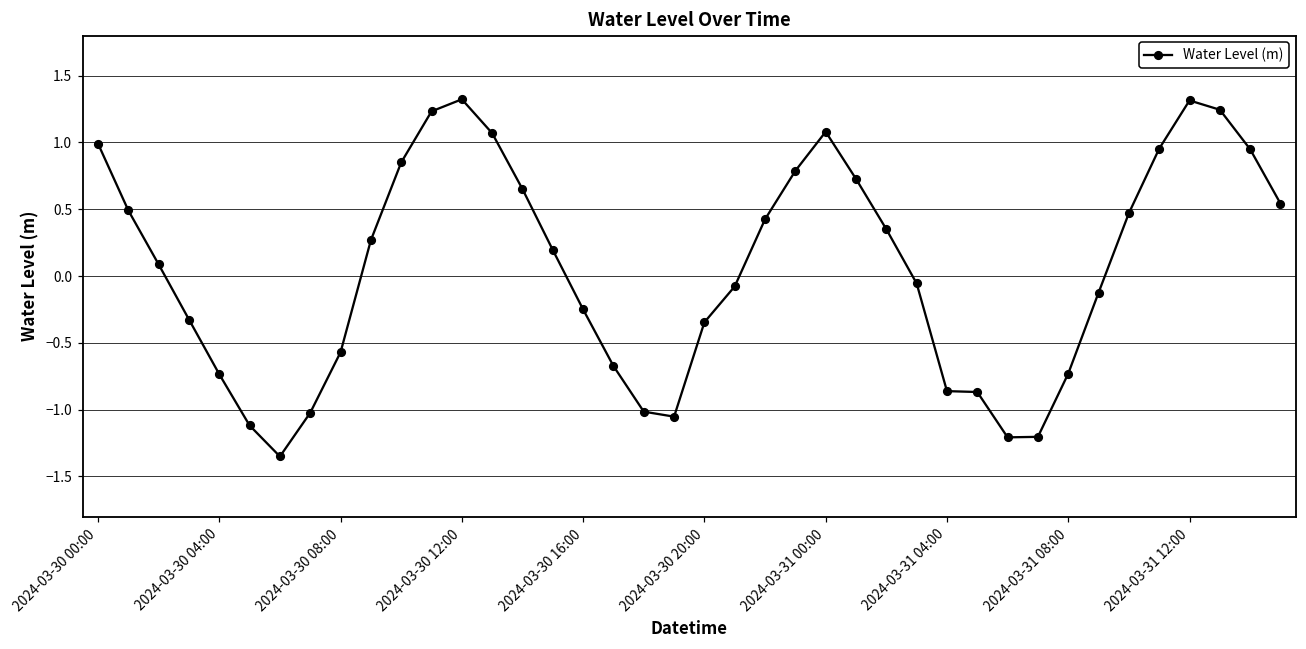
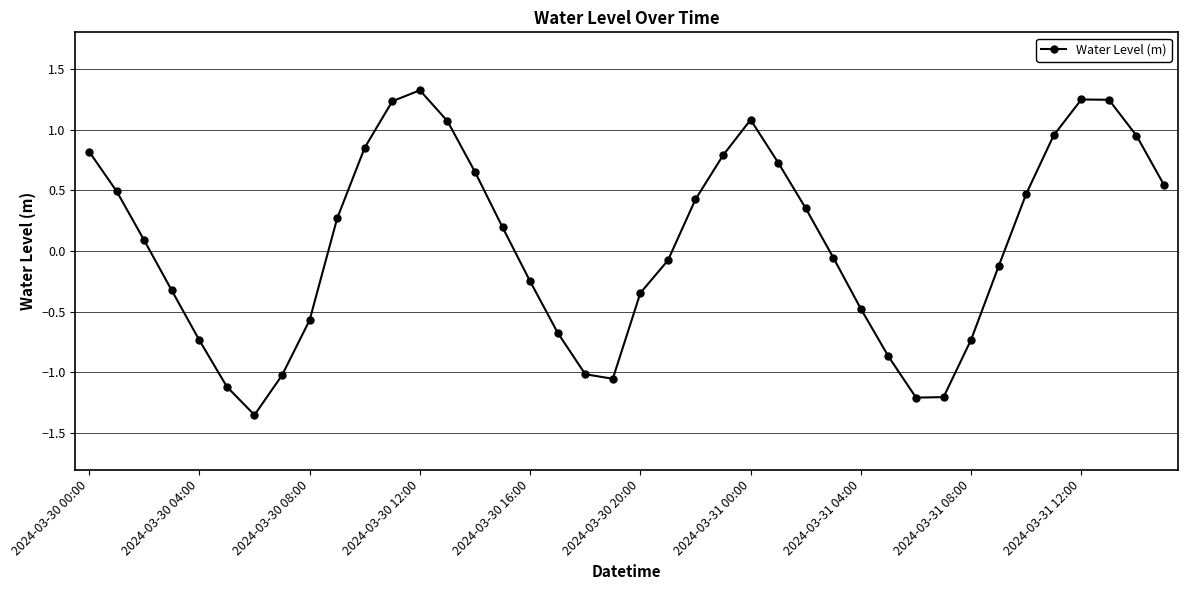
  {
-   "2024-03-30 00:00": 0.99,
+   "2024-03-30 00:00": 0.82,
    "2024-03-30 04:00": -0.74,
    "2024-03-30 08:00": -0.57,
    "2024-03-30 12:00": 1.32,
    "2024-03-30 16:00": -0.25,
    "2024-03-30 20:00": -0.35,
    "2024-03-31 00:00": 1.08,
-   "2024-03-31 04:00": -0.86,
+   "2024-03-31 04:00": -0.48,
    "2024-03-31 08:00": -0.73,
-   "2024-03-31 12:00": 1.31
+   "2024-03-31 12:00": 1.25
  }
